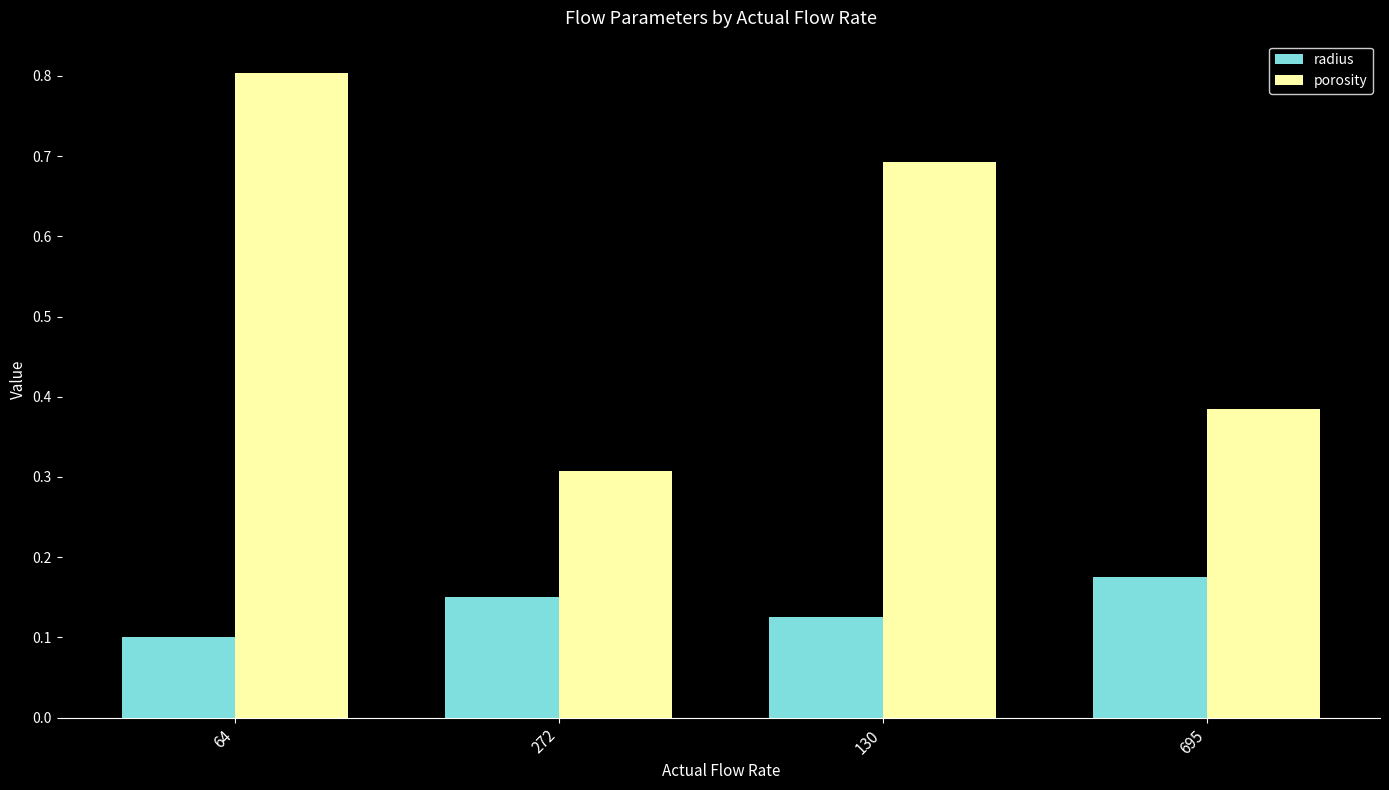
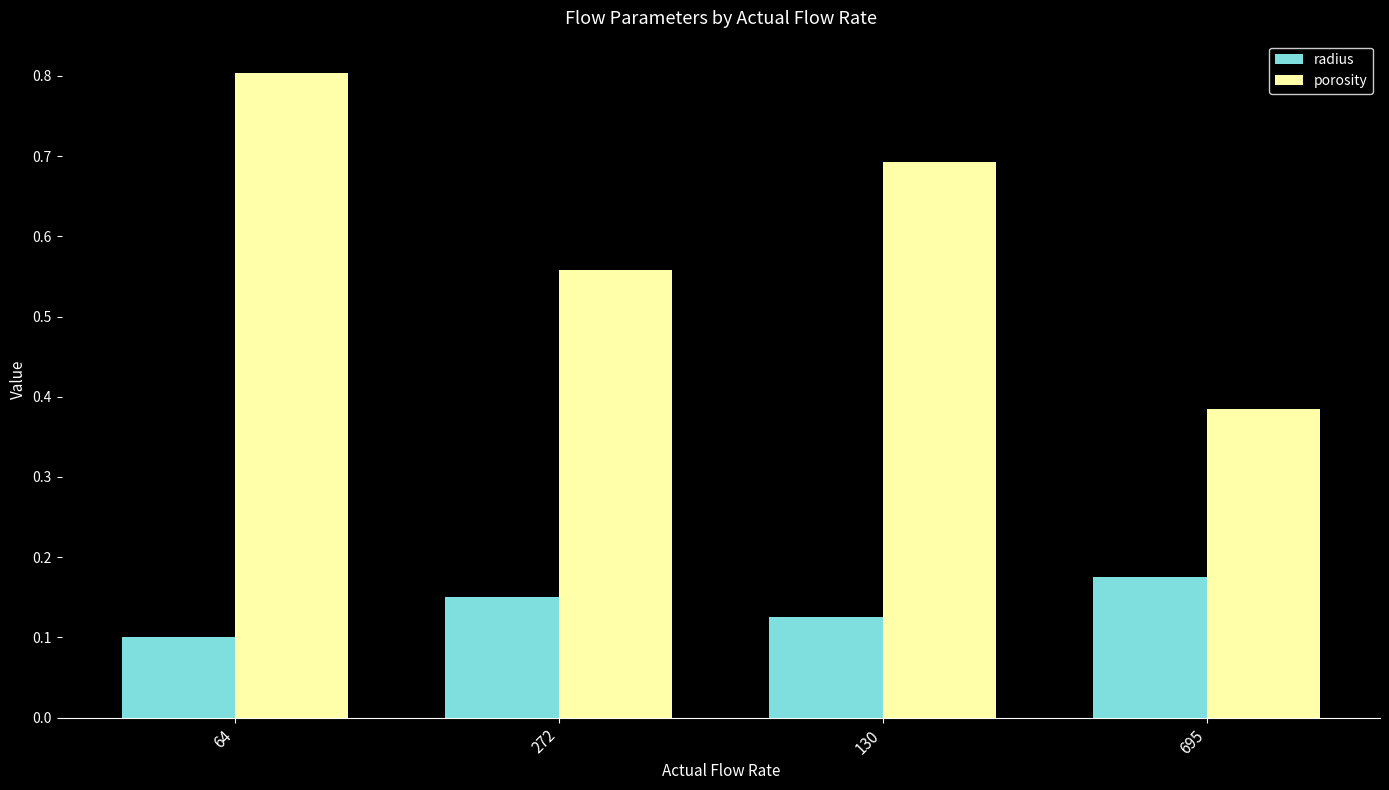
  {
    "radius": {
      "64": 0.10,
      "272": 0.15,
      "130": 0.13,
      "695": 0.18
    },
    "porosity": {
      "64": 0.80,
-     "272": 0.31,
+     "272": 0.56,
      "130": 0.69,
      "695": 0.38
    }
  }
